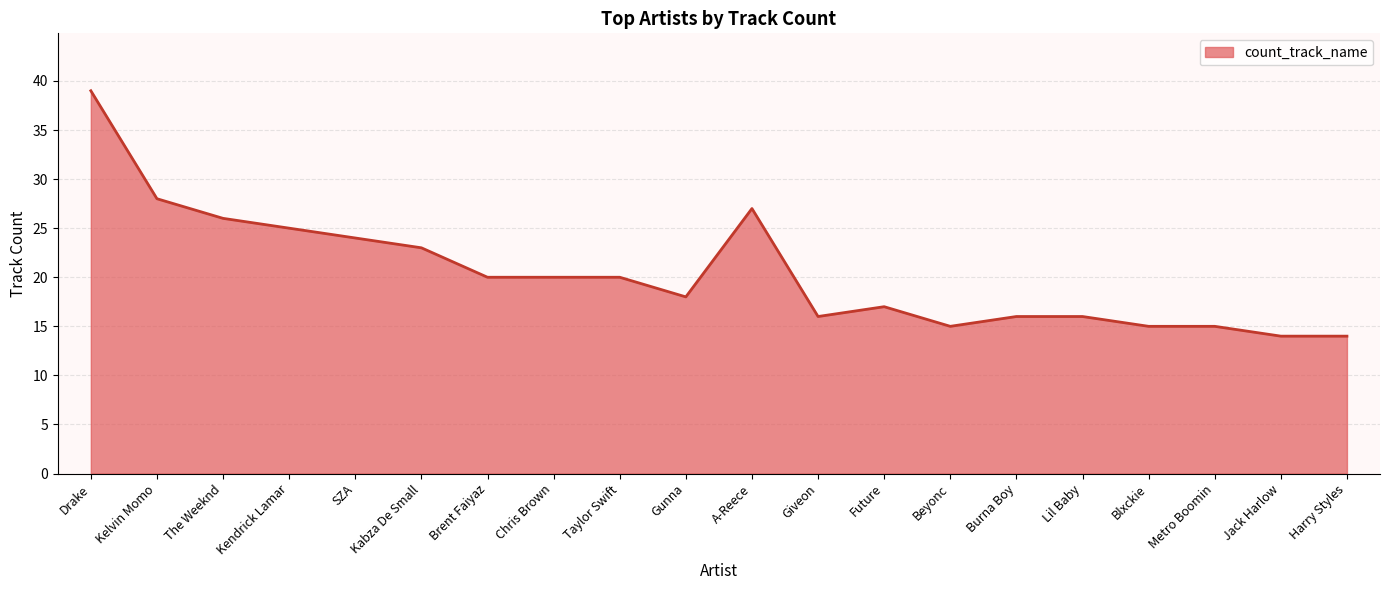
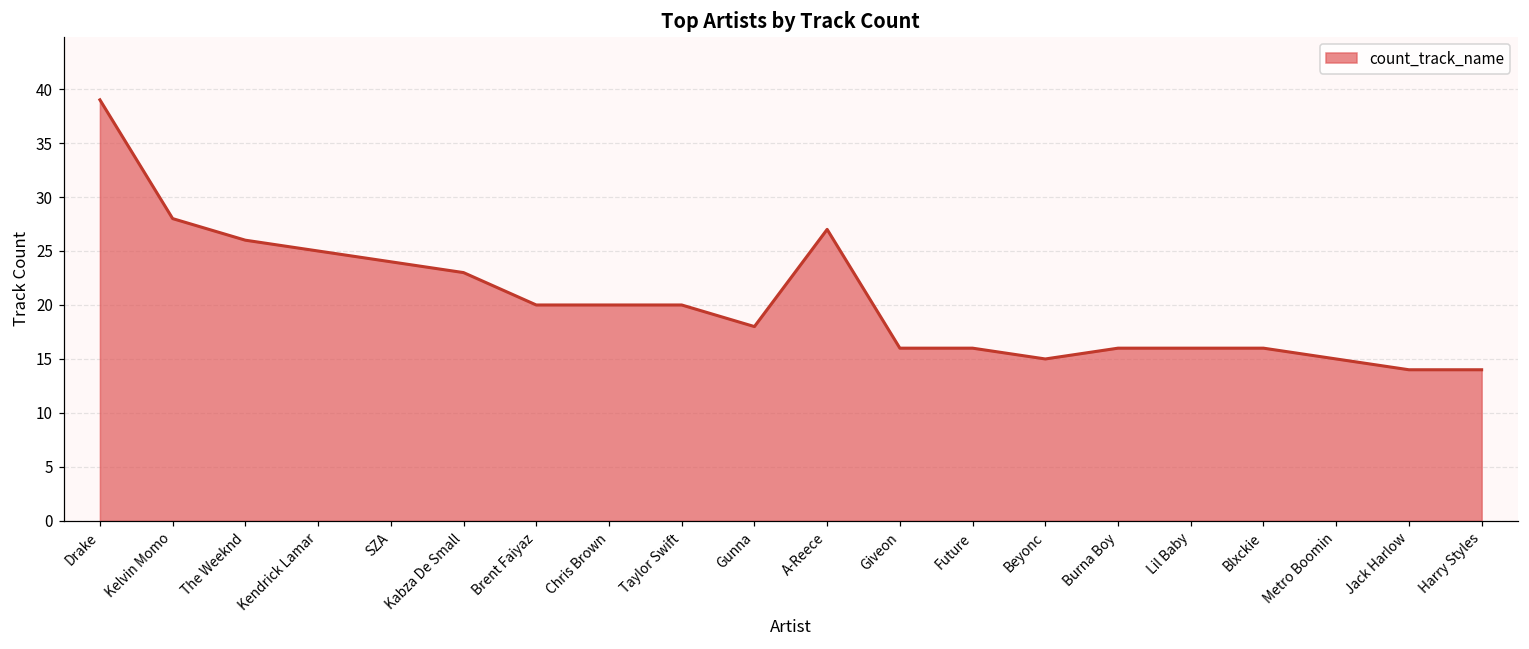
  {
    "Drake": 39,
    "Kelvin Momo": 28,
    "The Weeknd": 26,
    "Kendrick Lamar": 25,
    "SZA": 24,
    "Kabza De Small": 23,
    "Brent Faiyaz": 20,
    "Chris Brown": 20,
    "Taylor Swift": 20,
    "Gunna": 18,
    "A-Reece": 27,
    "Giveon": 16,
-   "Future": 17,
+   "Future": 16,
    "Beyonc": 15,
    "Burna Boy": 16,
    "Lil Baby": 16,
-   "Blxckie": 15,
+   "Blxckie": 16,
    "Metro Boomin": 15,
    "Jack Harlow": 14,
    "Harry Styles": 14
  }
